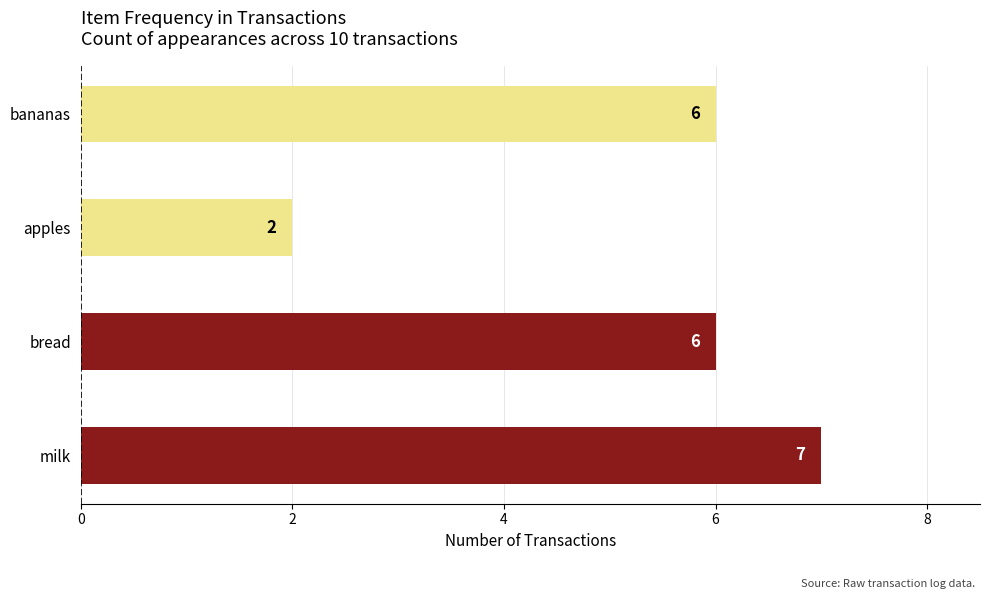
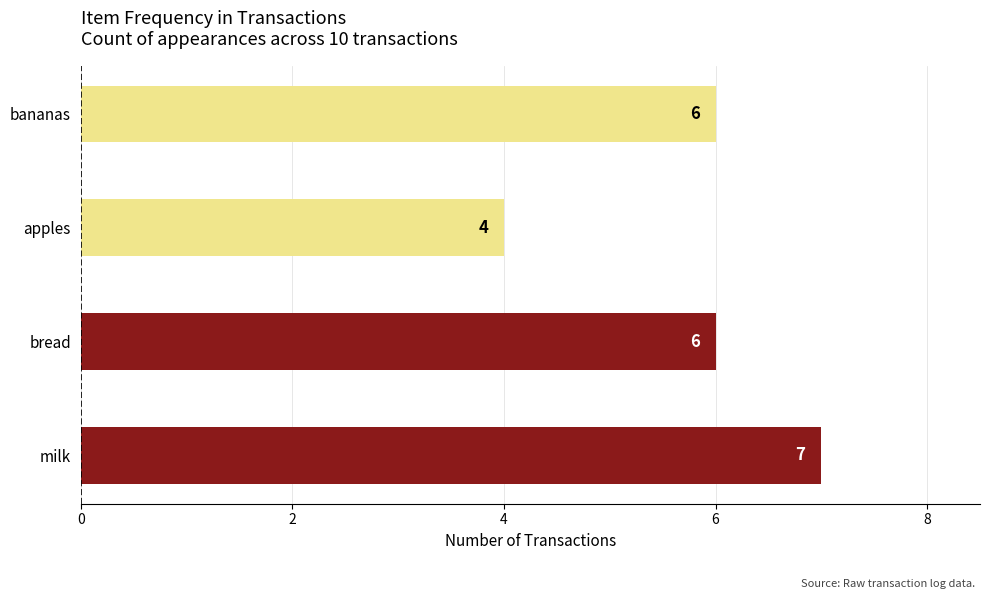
  {
    "bananas": 6,
-   "apples": 2,
+   "apples": 4,
    "bread": 6,
    "milk": 7
  }
